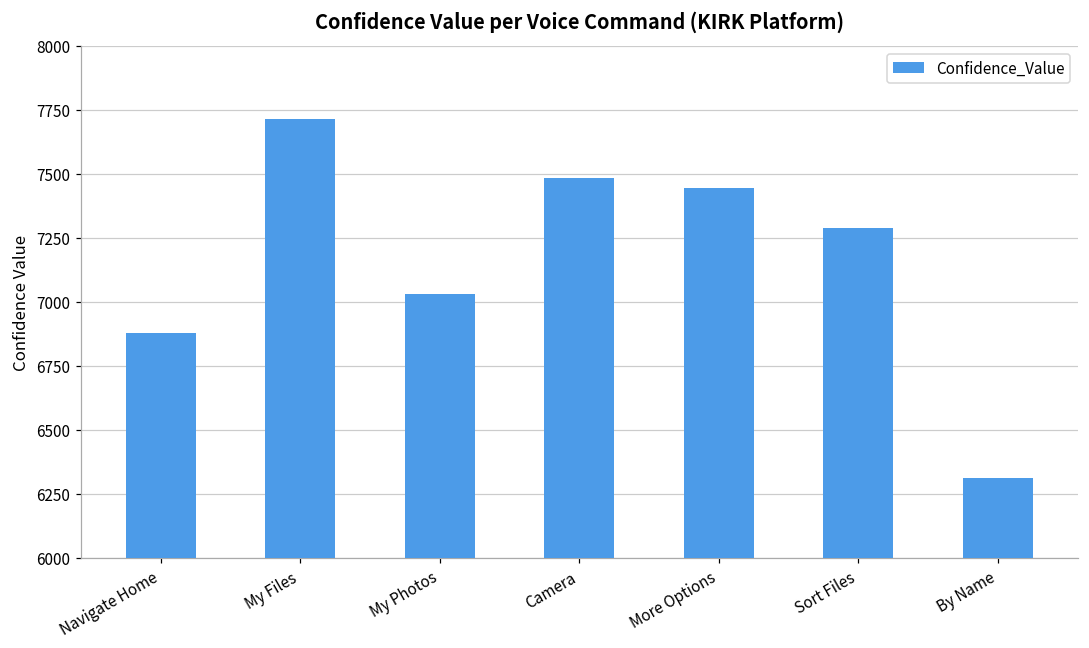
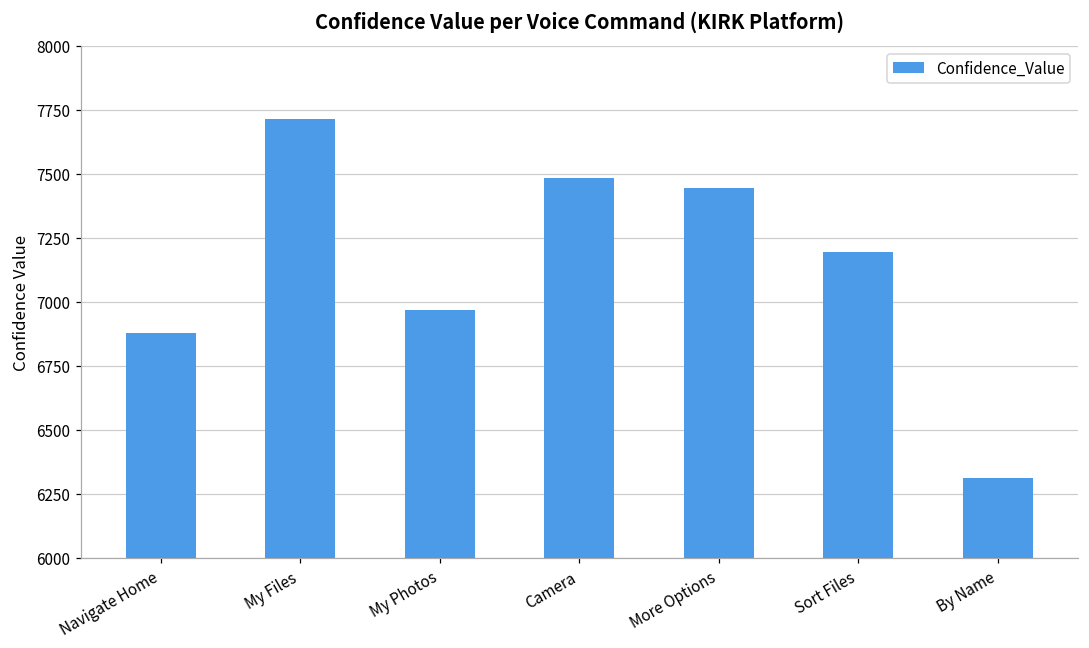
  {
    "Navigate Home": 6880,
    "My Files": 7710,
-   "My Photos": 7030,
+   "My Photos": 6970,
    "Camera": 7480,
    "More Options": 7440,
-   "Sort Files": 7290,
+   "Sort Files": 7200,
    "By Name": 6310
  }
